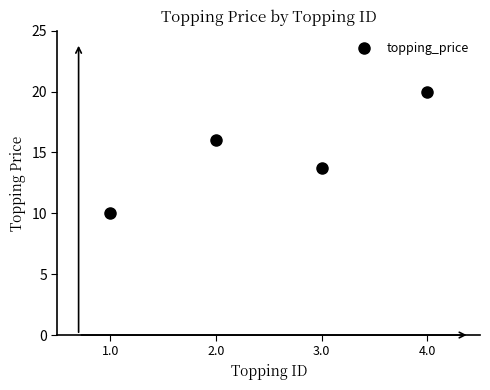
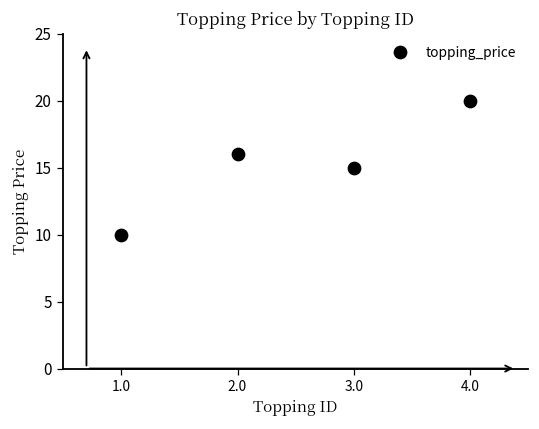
  {
    "1.0": 10.0,
    "2.0": 16.0,
-   "3.0": 13.7,
+   "3.0": 15.0,
    "4.0": 20.0
  }
